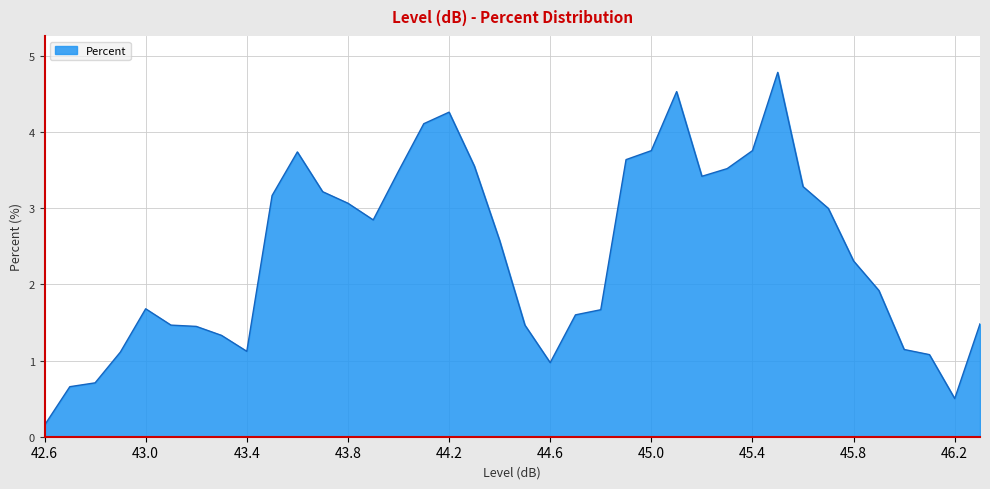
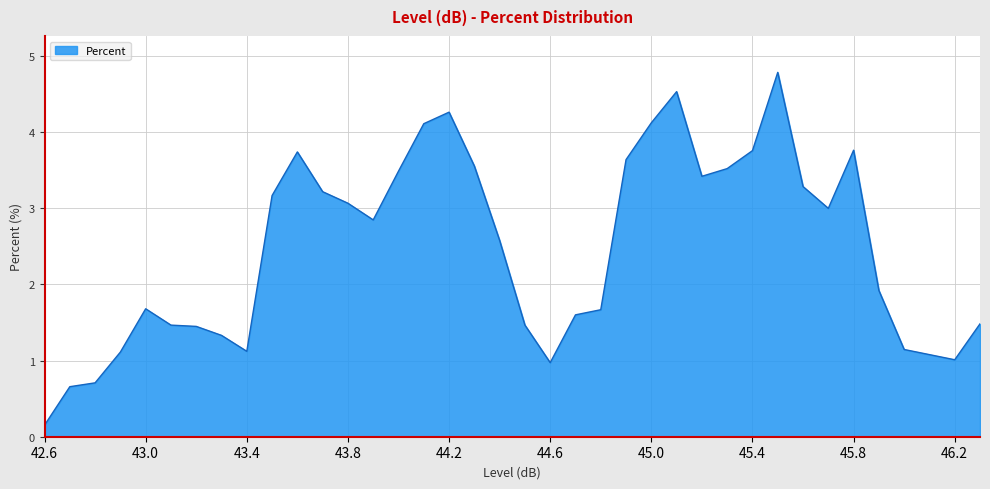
  {
    "42.6": 0.2,
    "43.0": 1.7,
    "43.4": 1.1,
    "43.8": 3.1,
    "44.2": 4.3,
    "44.6": 1.0,
-   "45.0": 3.8,
+   "45.0": 4.1,
    "45.4": 3.8,
-   "45.8": 2.3,
-   "46.2": 0.5
+   "45.8": 3.8,
+   "46.2": 1.0
  }
